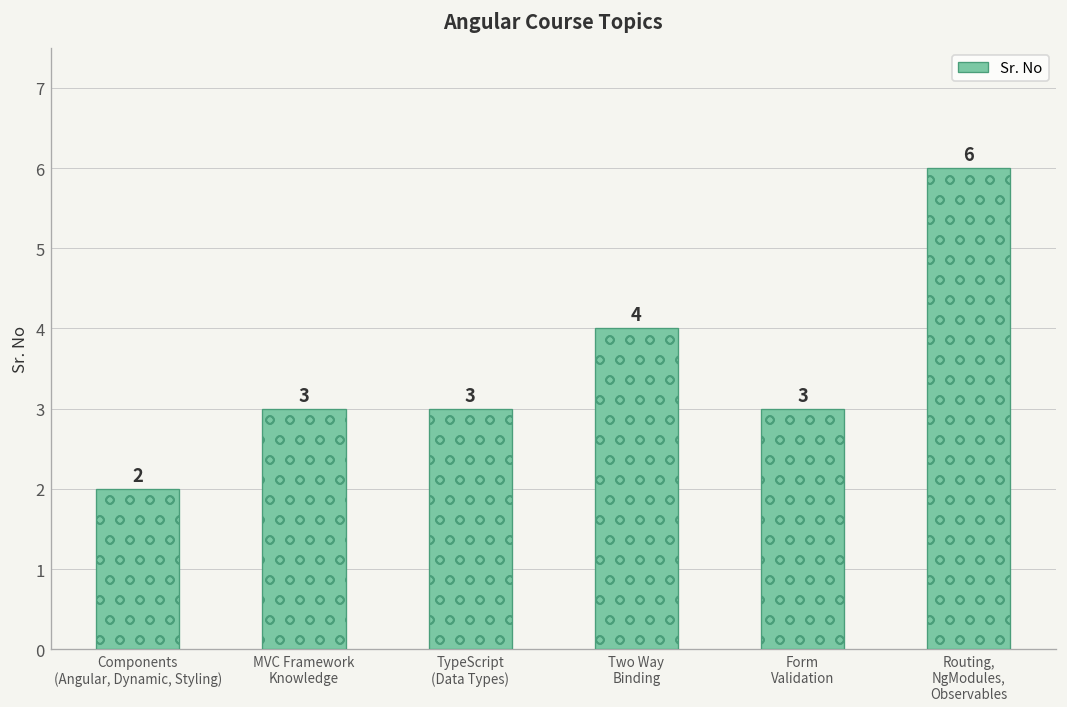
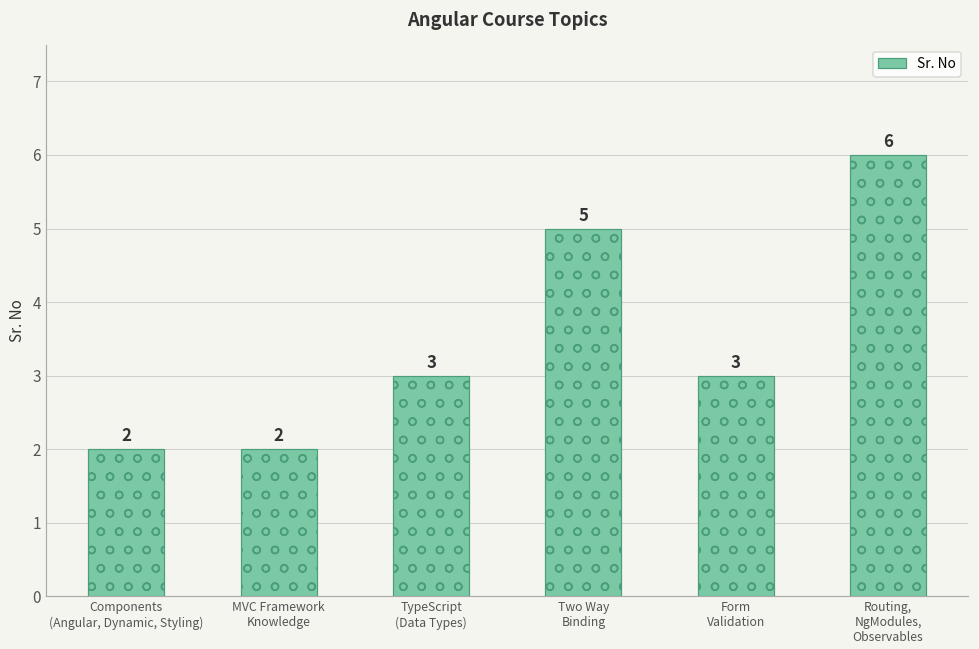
  {
    "Components (Angular, Dynamic, Styling)": 2,
-   "MVC Framework Knowledge": 3,
+   "MVC Framework Knowledge": 2,
    "TypeScript (Data Types)": 3,
-   "Two Way Binding": 4,
+   "Two Way Binding": 5,
    "Form Validation": 3,
    "Routing, NgModules, Observables": 6
  }
